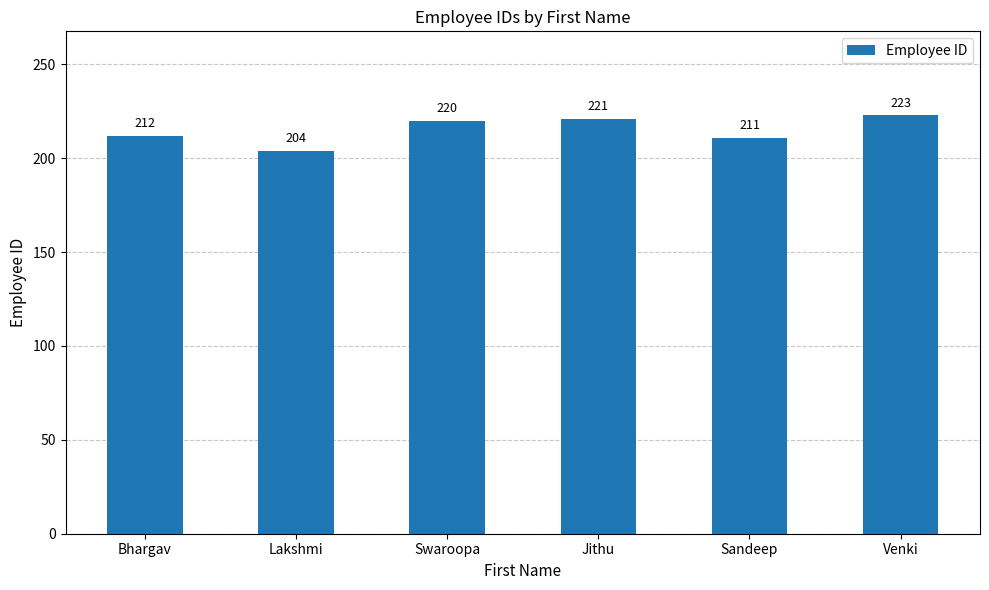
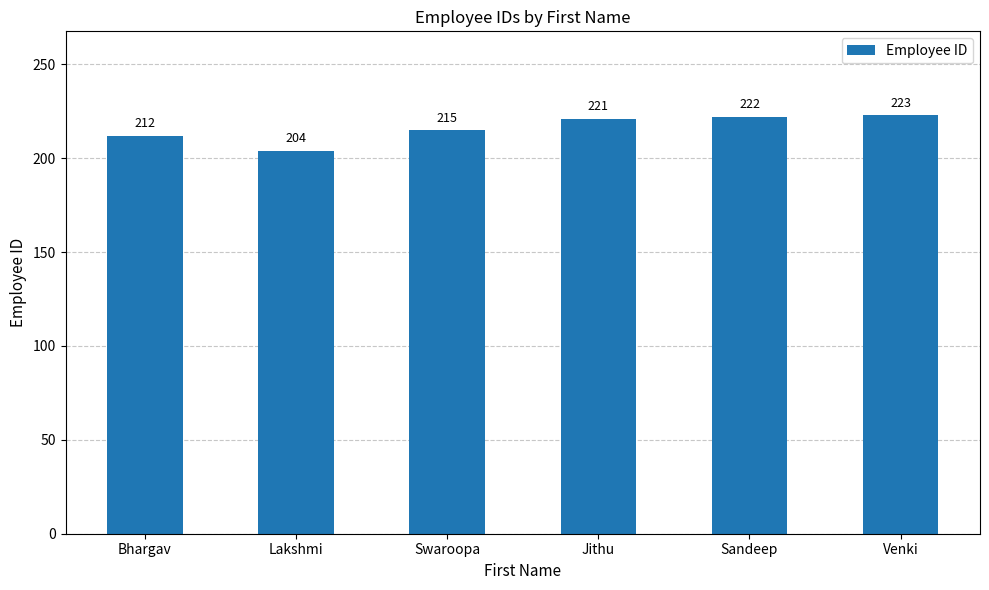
  {
    "Bhargav": 212,
    "Lakshmi": 204,
-   "Swaroopa": 220,
+   "Swaroopa": 215,
    "Jithu": 221,
-   "Sandeep": 211,
+   "Sandeep": 222,
    "Venki": 223
  }
